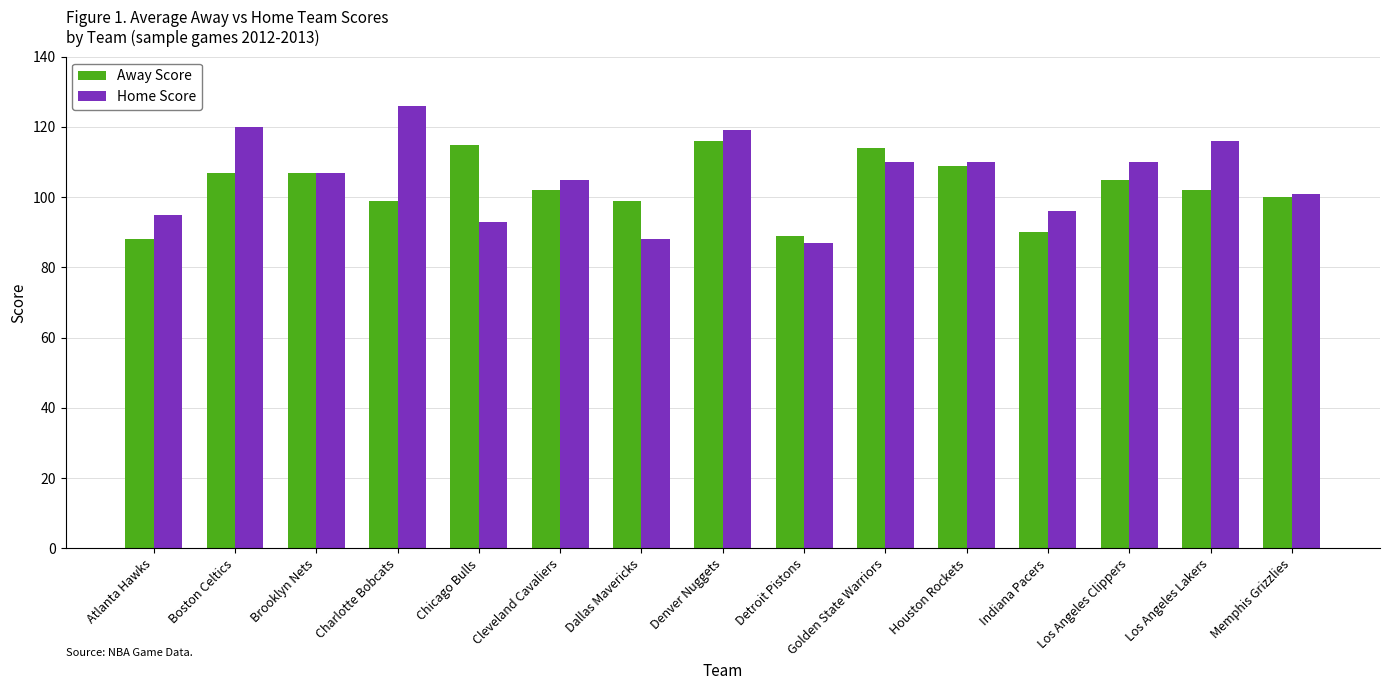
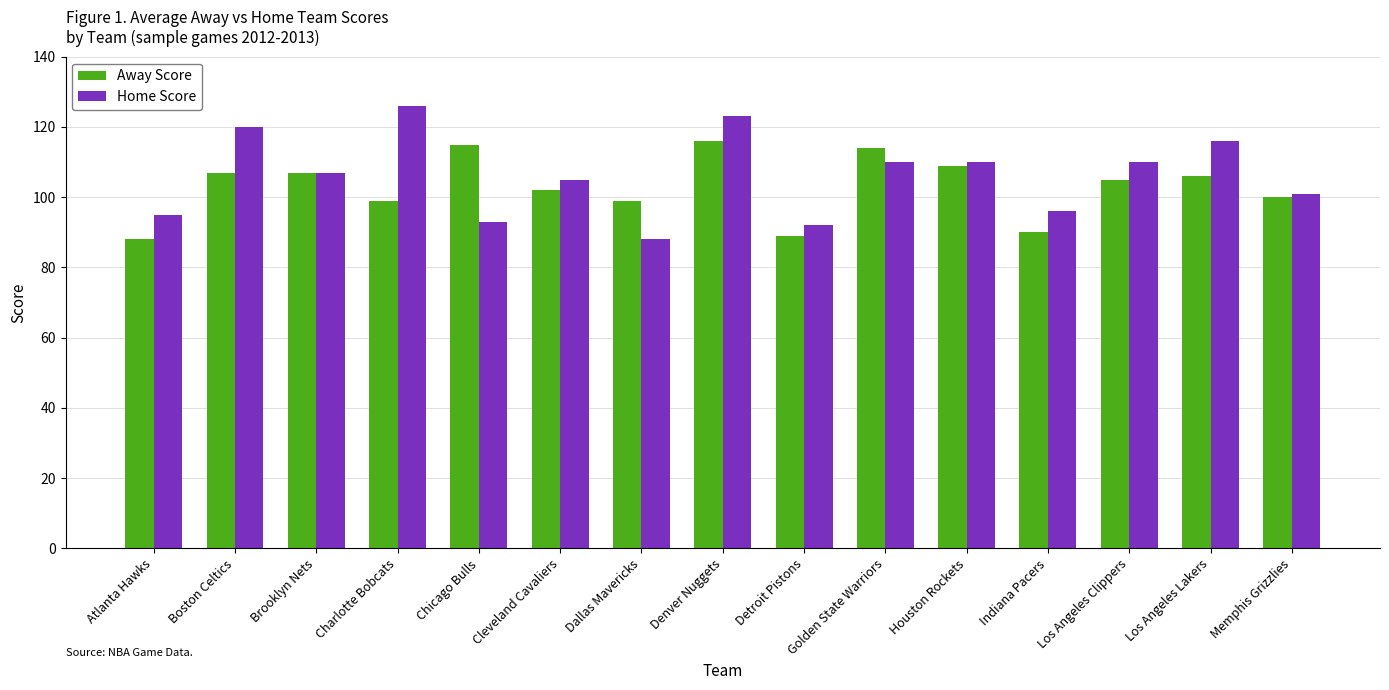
  {
    "Away Score": {
      "Atlanta Hawks": 88,
      "Boston Celtics": 107,
      "Brooklyn Nets": 107,
      "Charlotte Bobcats": 99,
      "Chicago Bulls": 115,
      "Cleveland Cavaliers": 102,
      "Dallas Mavericks": 99,
      "Denver Nuggets": 116,
      "Detroit Pistons": 89,
      "Golden State Warriors": 114,
      "Houston Rockets": 109,
      "Indiana Pacers": 90,
      "Los Angeles Clippers": 105,
-     "Los Angeles Lakers": 102,
+     "Los Angeles Lakers": 106,
      "Memphis Grizzlies": 100
    },
    "Home Score": {
      "Atlanta Hawks": 95,
      "Boston Celtics": 120,
      "Brooklyn Nets": 107,
      "Charlotte Bobcats": 126,
      "Chicago Bulls": 93,
      "Cleveland Cavaliers": 105,
      "Dallas Mavericks": 88,
-     "Denver Nuggets": 119,
-     "Detroit Pistons": 87,
+     "Denver Nuggets": 123,
+     "Detroit Pistons": 92,
      "Golden State Warriors": 110,
      "Houston Rockets": 110,
      "Indiana Pacers": 96,
      "Los Angeles Clippers": 110,
      "Los Angeles Lakers": 116,
      "Memphis Grizzlies": 101
    }
  }
